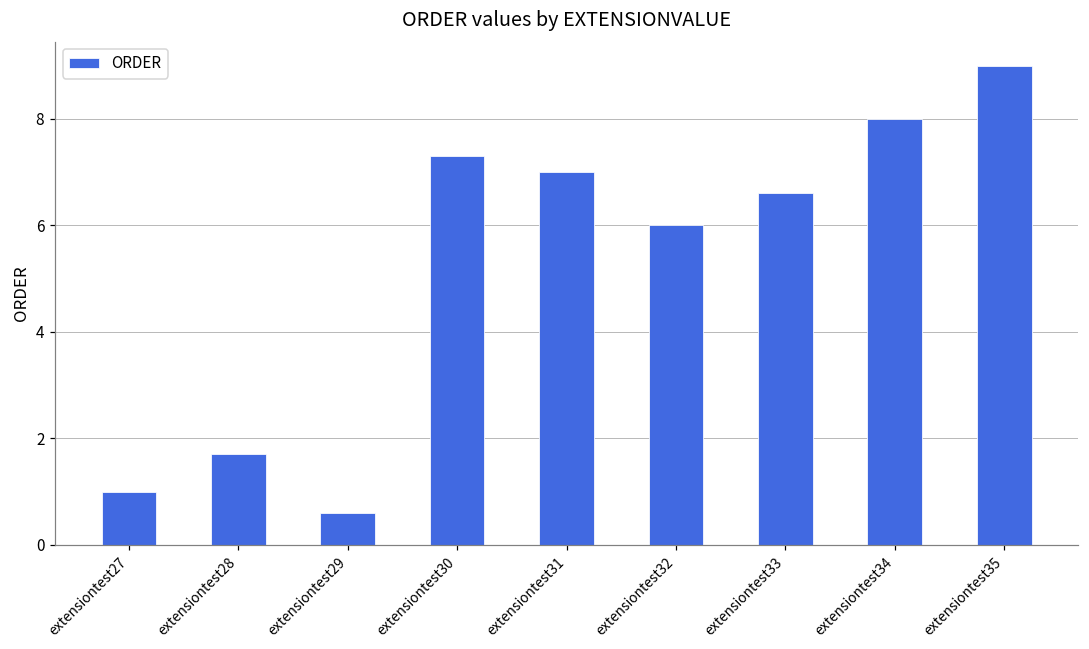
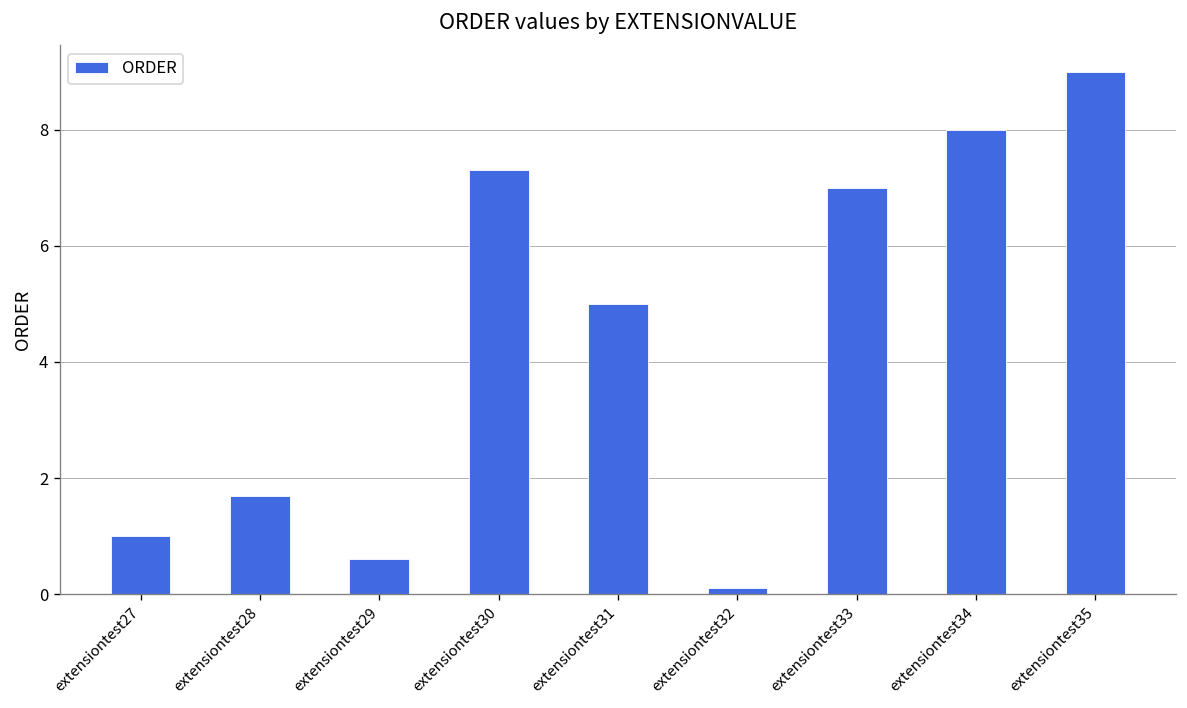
  {
    "extensiontest27": 1.0,
    "extensiontest28": 1.7,
    "extensiontest29": 0.6,
    "extensiontest30": 7.3,
-   "extensiontest31": 7,
-   "extensiontest32": 6.0,
-   "extensiontest33": 6.6,
+   "extensiontest31": 5,
+   "extensiontest32": 0.1,
+   "extensiontest33": 7.0,
    "extensiontest34": 8.0,
    "extensiontest35": 9.0
  }
